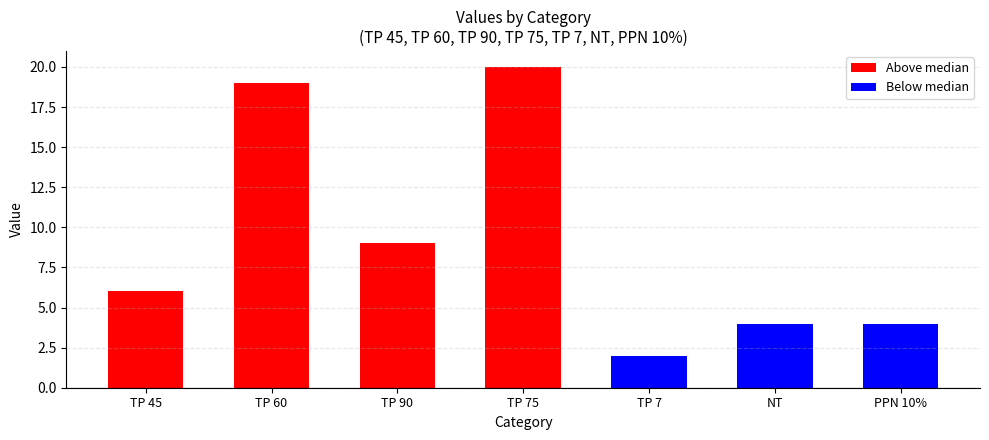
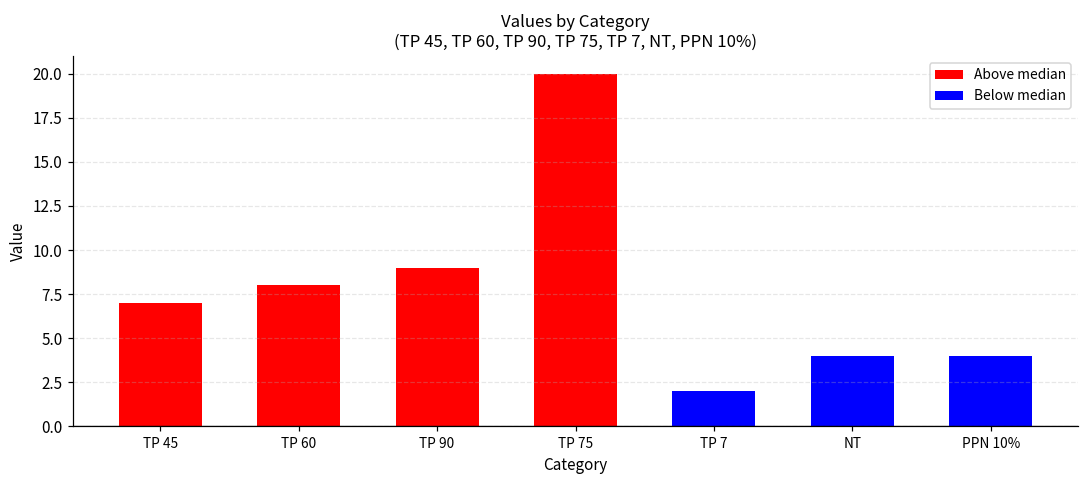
  {
    "Above median": {
-     "TP 45": 6,
-     "TP 60": 19,
+     "TP 45": 7,
+     "TP 60": 8,
      "TP 90": 9,
      "TP 75": 20
    },
    "Below median": {
      "TP 7": 2,
      "NT": 4,
      "PPN 10%": 4
    }
  }
